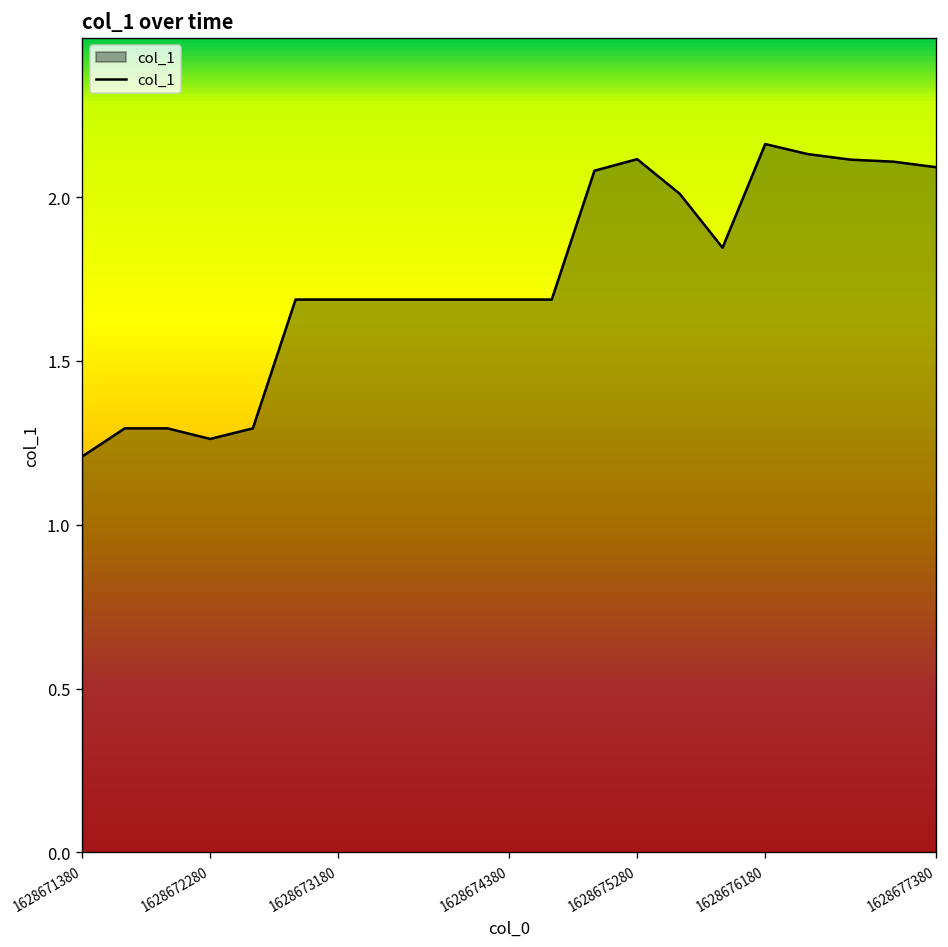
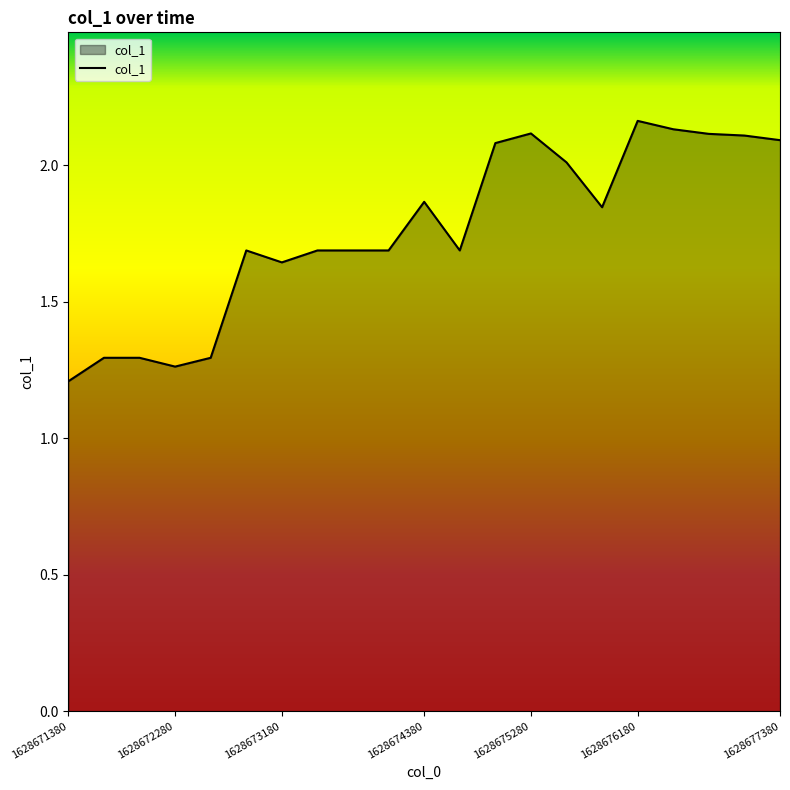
  {
    "1628671380": 1.21,
    "1628672280": 1.26,
-   "1628673180": 1.69,
-   "1628674380": 1.69,
+   "1628673180": 1.64,
+   "1628674380": 1.87,
    "1628675280": 2.12,
    "1628676180": 2.16,
    "1628677380": 2.09
  }
